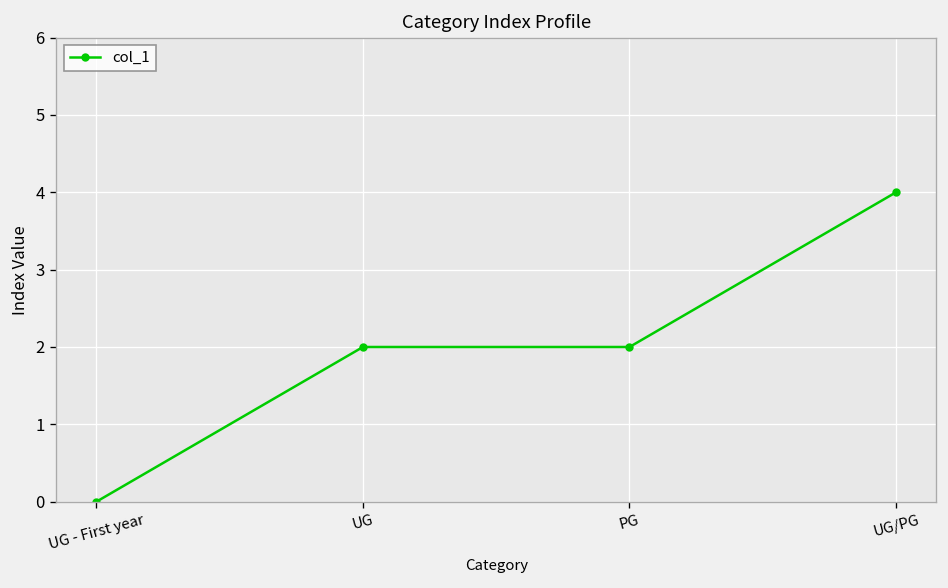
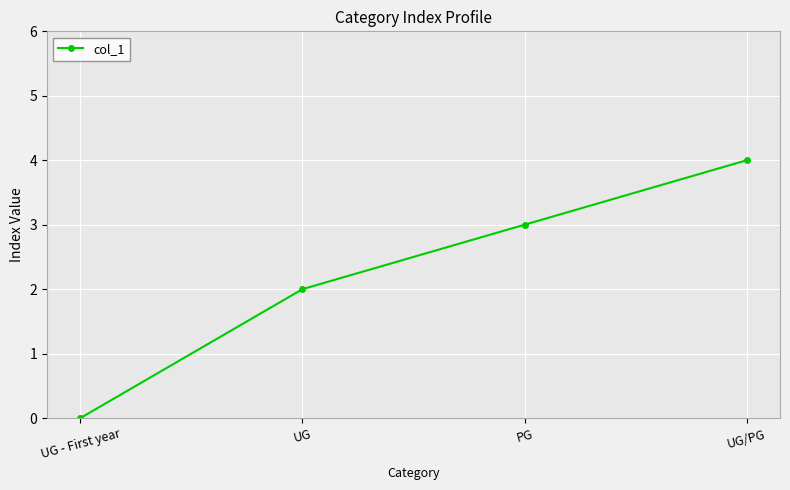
  {
    "UG - First year": 0,
    "UG": 2,
-   "PG": 2,
+   "PG": 3,
    "UG/PG": 4
  }
